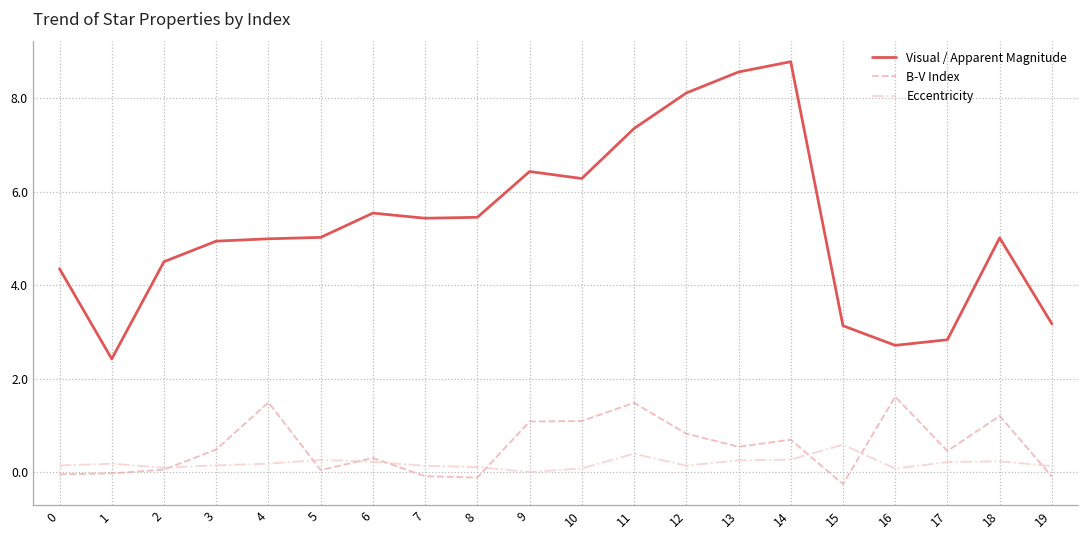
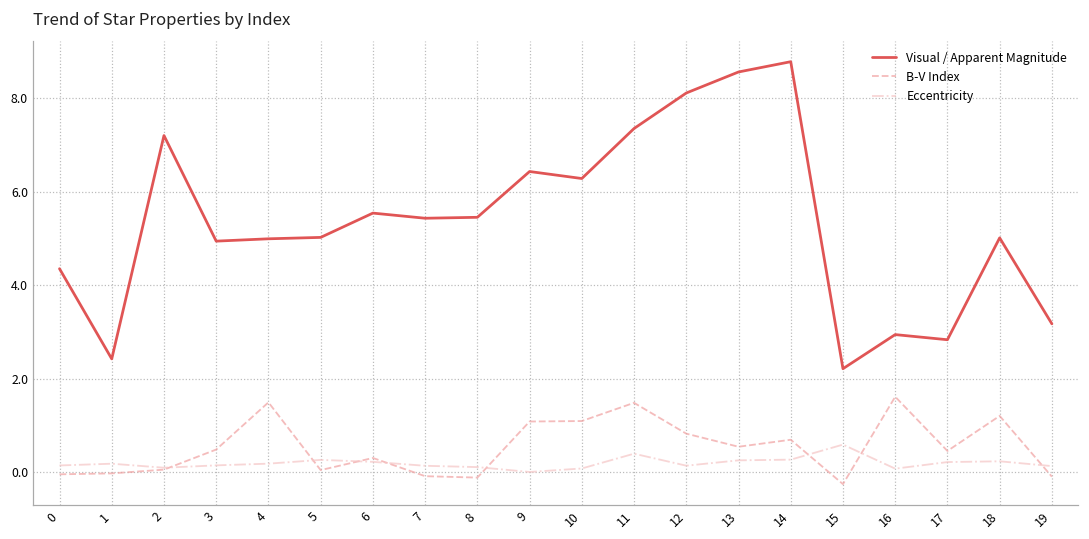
  {
    "Visual / Apparent Magnitude": {
      "0": 4.4,
      "1": 2.4,
-     "2": 4.5,
+     "2": 7.2,
      "3": 4.9,
      "4": 5.0,
      "5": 5.0,
      "6": 5.5,
      "7": 5.4,
      "8": 5.5,
      "9": 6.4,
      "10": 6.3,
      "11": 7.4,
      "12": 8.1,
      "13": 8.6,
      "14": 8.8,
-     "15": 3.1,
-     "16": 2.7,
+     "15": 2.2,
+     "16": 2.9,
      "17": 2.8,
      "18": 5.0,
      "19": 3.2
    }
  }
